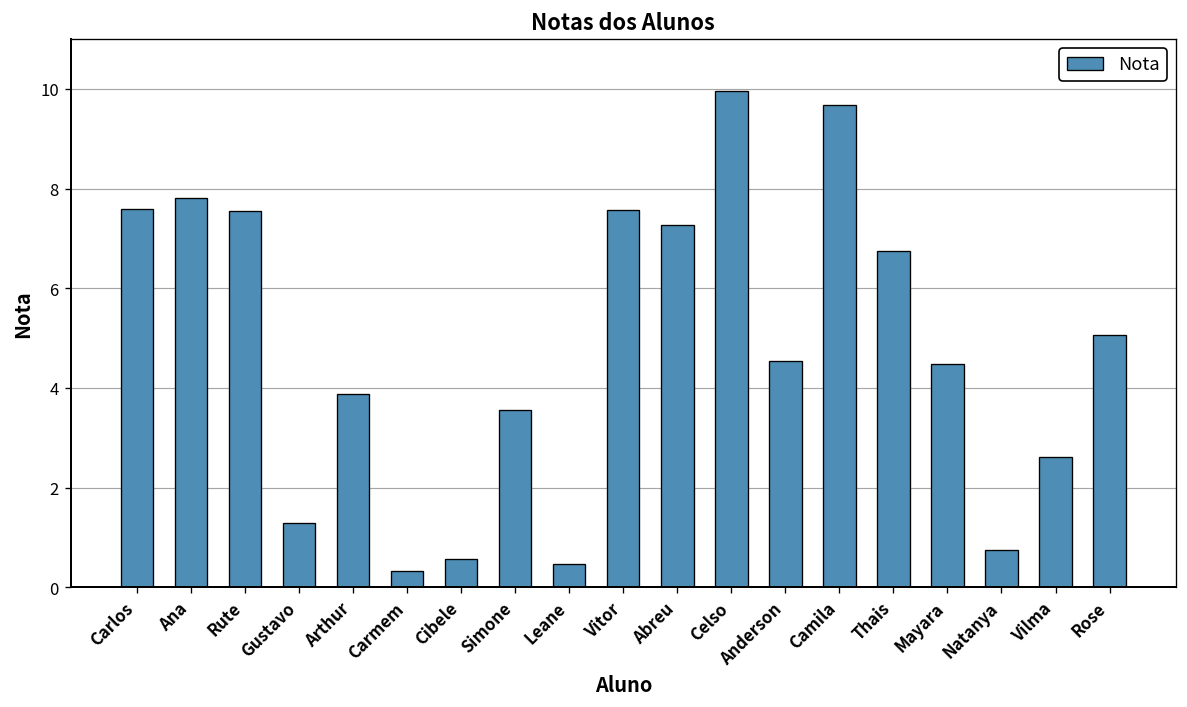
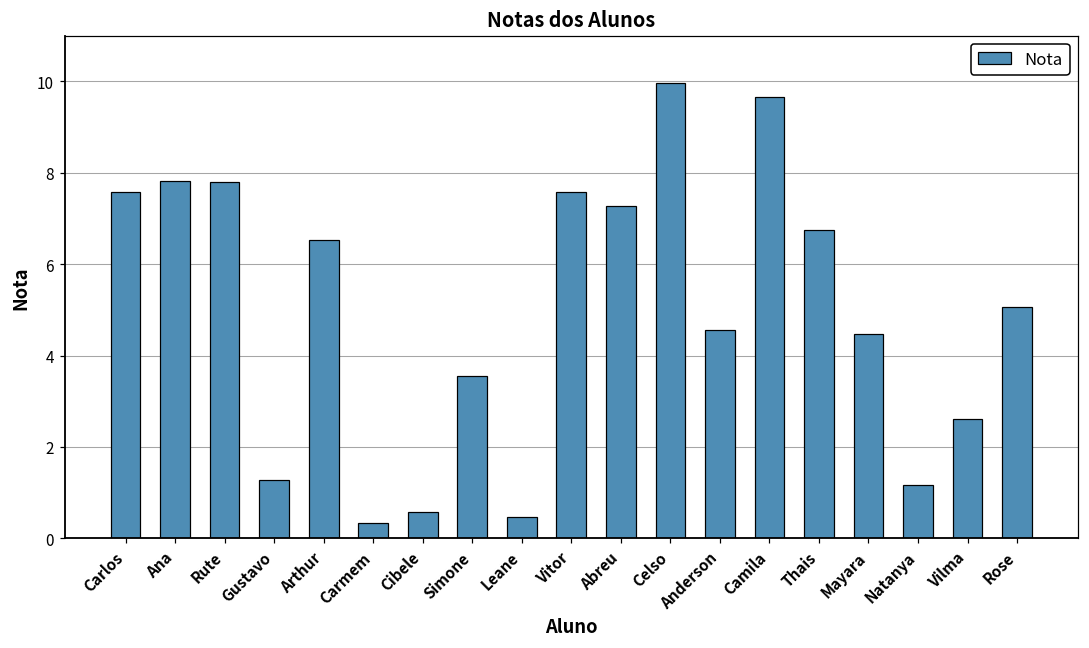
  {
    "Carlos": 7.6,
    "Ana": 7.8,
-   "Rute": 7.5,
+   "Rute": 7.8,
    "Gustavo": 1.3,
-   "Arthur": 3.9,
+   "Arthur": 6.5,
    "Carmem": 0.3,
    "Cibele": 0.6,
    "Simone": 3.6,
    "Leane": 0.5,
    "Vitor": 7.6,
    "Abreu": 7.3,
    "Celso": 10.0,
    "Anderson": 4.5,
    "Camila": 9.7,
    "Thais": 6.7,
    "Mayara": 4.5,
-   "Natanya": 0.8,
+   "Natanya": 1.2,
    "Vilma": 2.6,
    "Rose": 5.1
  }
